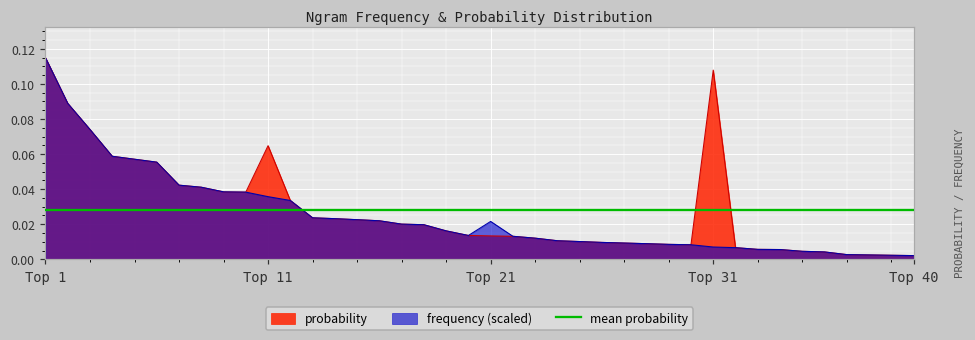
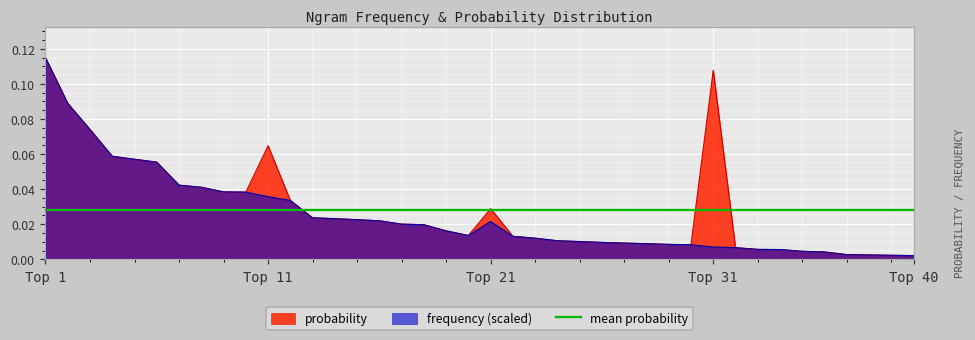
  {
    "probability": {
      "Top 11": 0.065,
-     "Top 21": 0.013,
+     "Top 21": 0.029,
      "Top 31": 0.108
    },
    "frequency (scaled)": {
      "Top 11": 0.036,
      "Top 21": 0.022,
      "Top 31": 0.007
    }
  }
